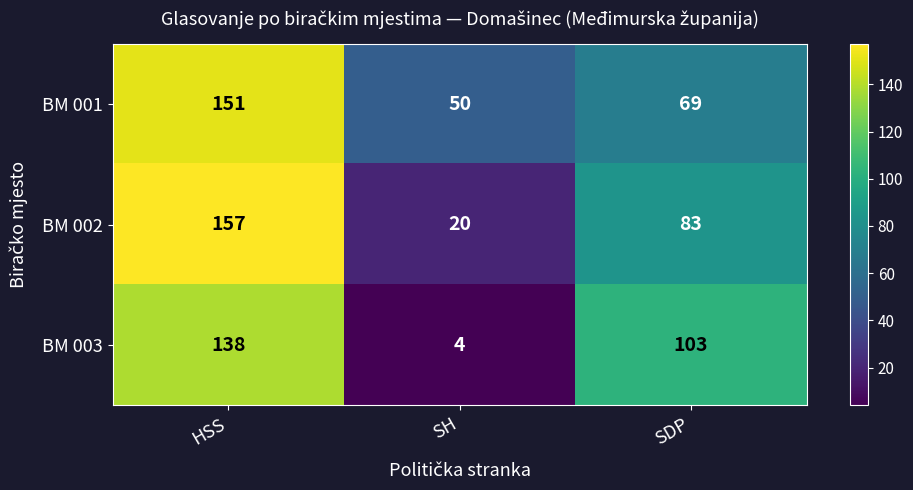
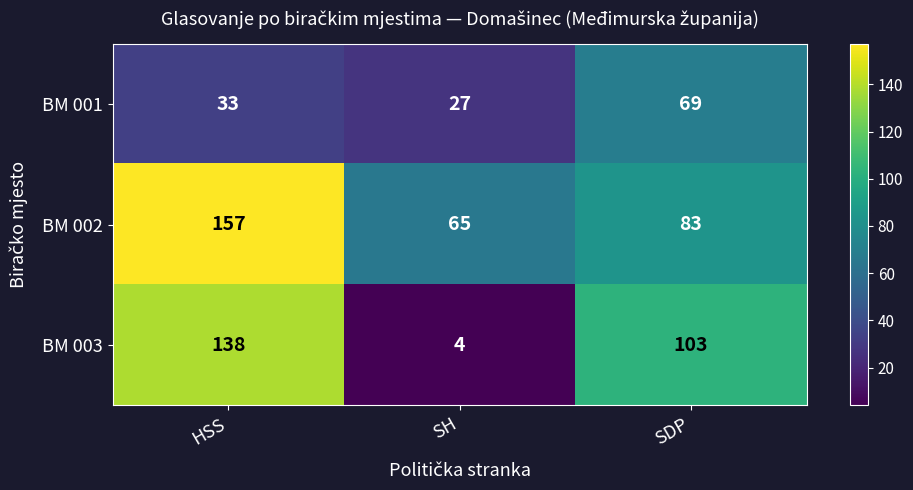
  {
    "BM 001": {
-     "HSS": 151,
-     "SH": 50,
+     "HSS": 33,
+     "SH": 27,
      "SDP": 69
    },
    "BM 002": {
      "HSS": 157,
-     "SH": 20,
+     "SH": 65,
      "SDP": 83
    },
    "BM 003": {
      "HSS": 138,
      "SH": 4,
      "SDP": 103
    }
  }
